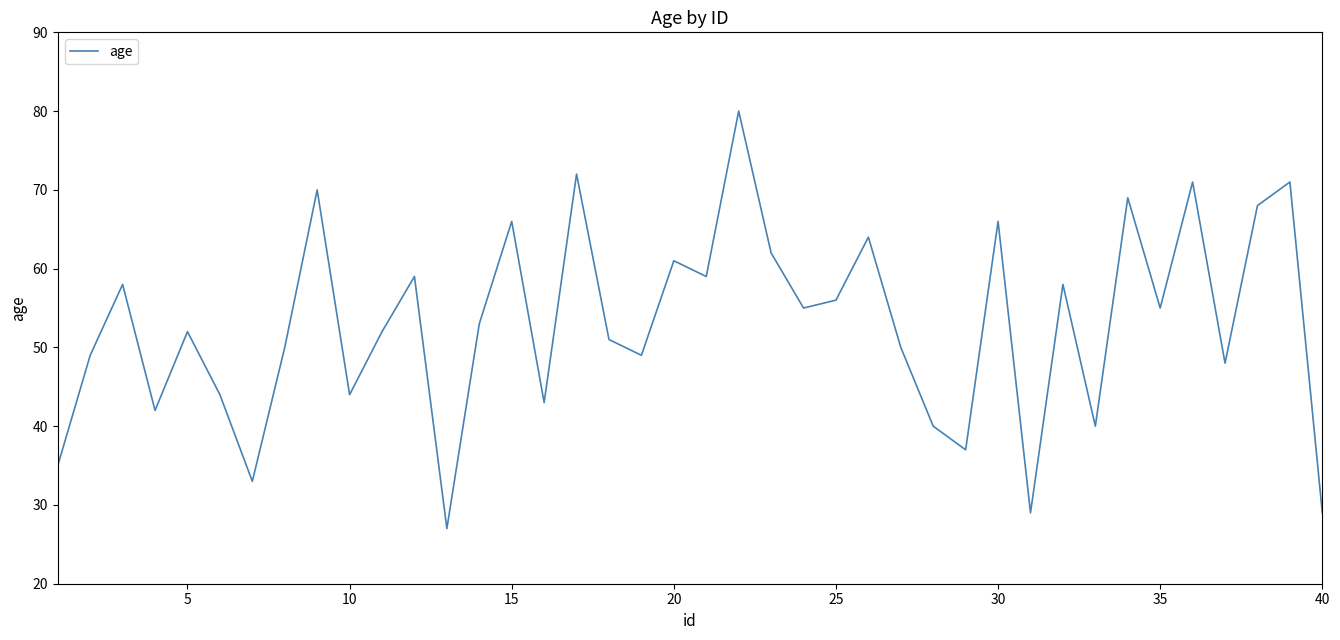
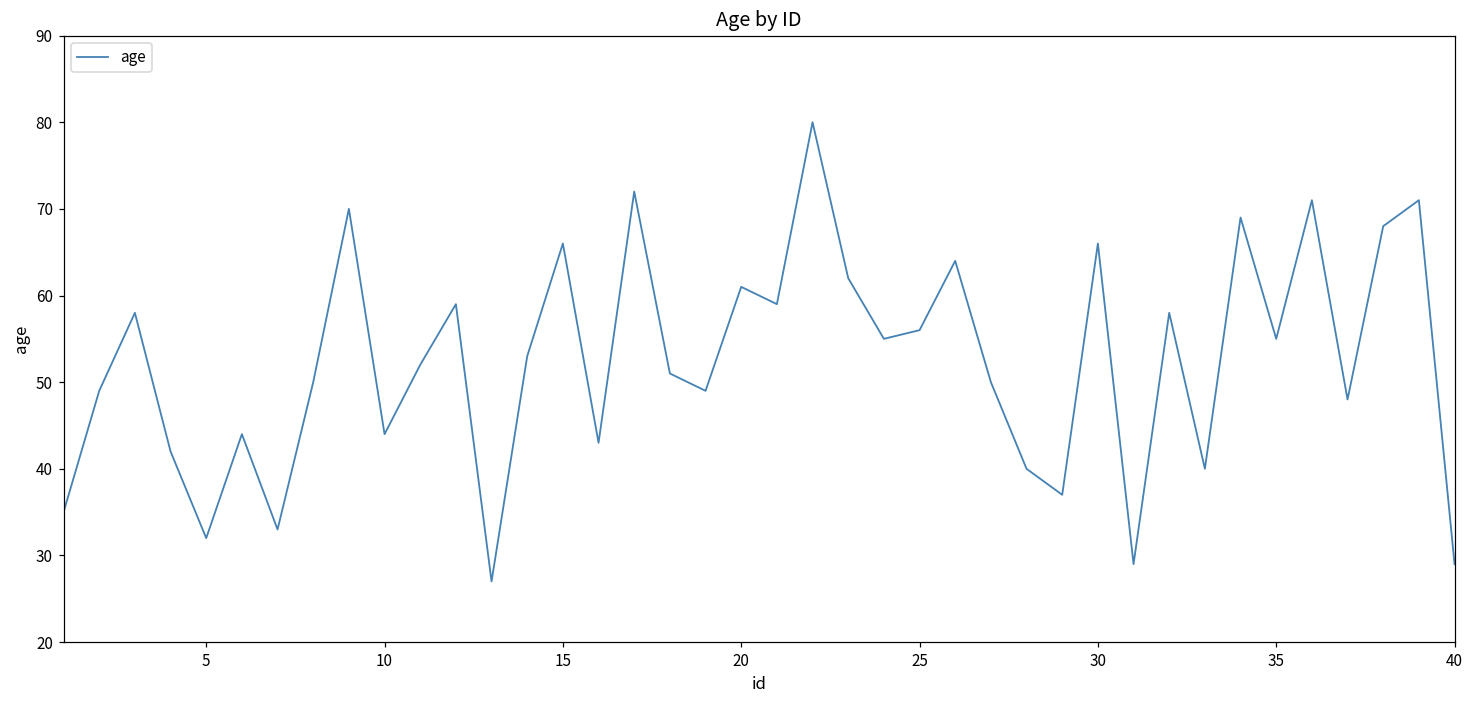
  {
-   "5": 52,
+   "5": 32,
    "10": 44,
    "15": 66,
    "20": 61,
    "25": 56,
    "30": 66,
    "35": 55,
    "40": 29
  }
